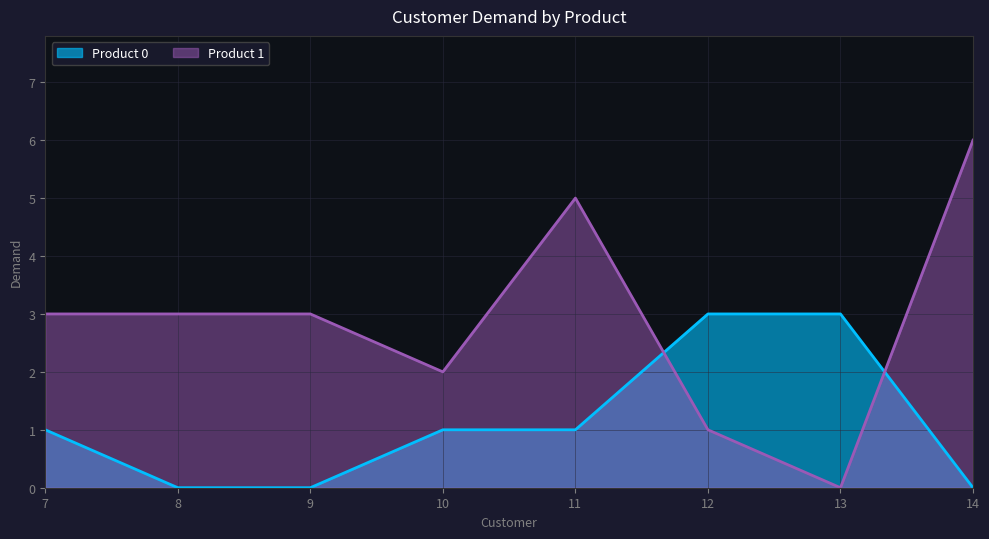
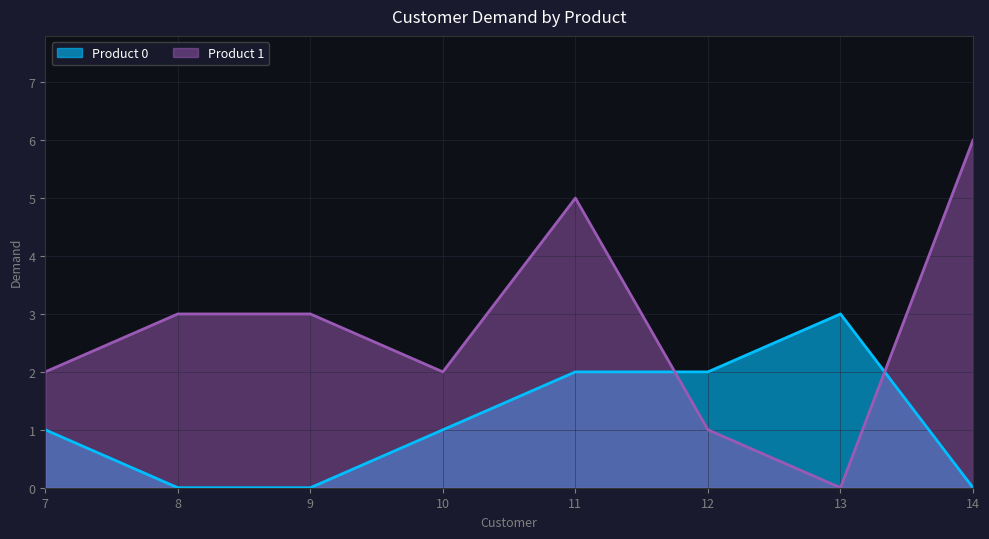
  {
    "Product 0": {
      "7": 1,
      "8": 0,
      "9": 0,
      "10": 1,
-     "11": 1,
-     "12": 3,
+     "11": 2,
+     "12": 2,
      "13": 3,
      "14": 0
    },
    "Product 1": {
-     "7": 3,
+     "7": 2,
      "8": 3,
      "9": 3,
      "10": 2,
      "11": 5,
      "12": 1,
      "13": 0,
      "14": 6
    }
  }
